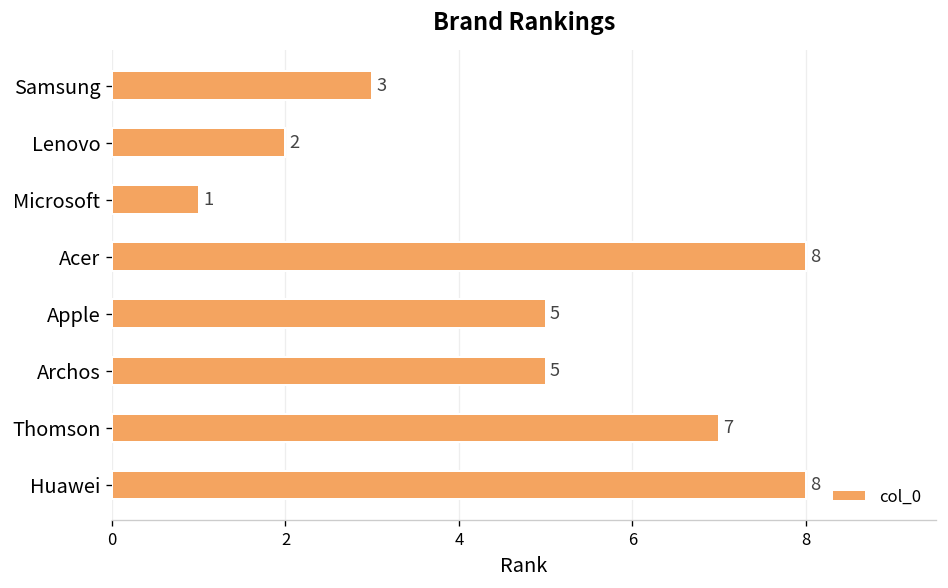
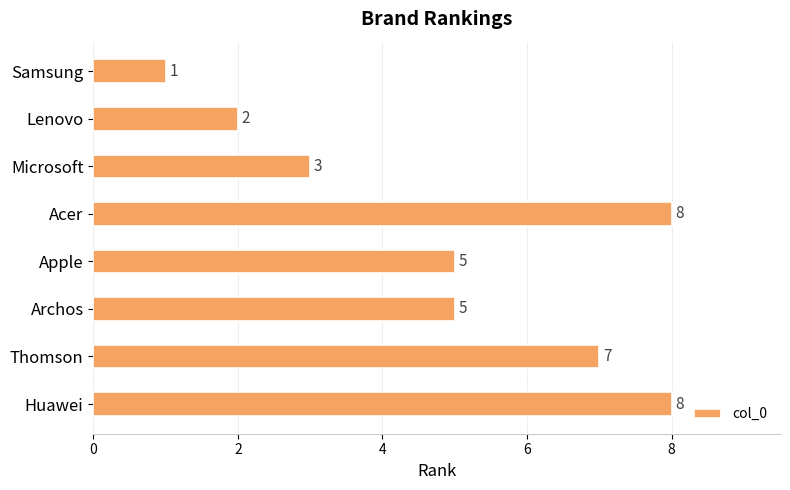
  {
-   "Samsung": 3,
+   "Samsung": 1,
    "Lenovo": 2,
-   "Microsoft": 1,
+   "Microsoft": 3,
    "Acer": 8,
    "Apple": 5,
    "Archos": 5,
    "Thomson": 7,
    "Huawei": 8
  }
